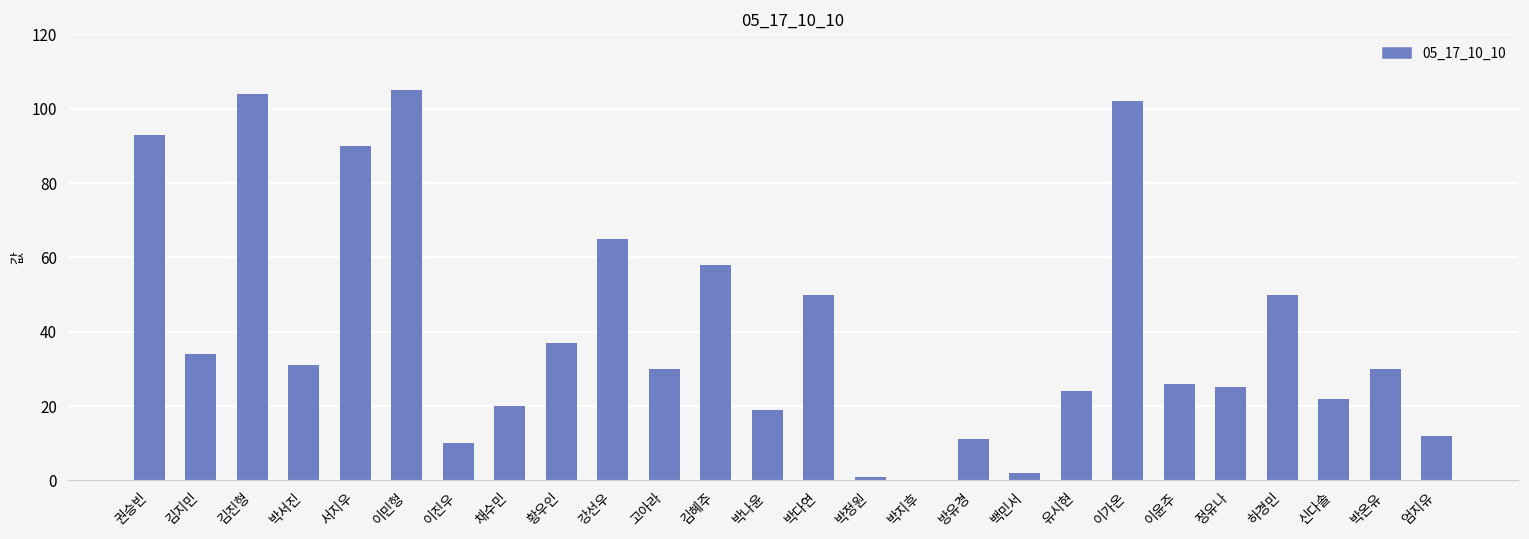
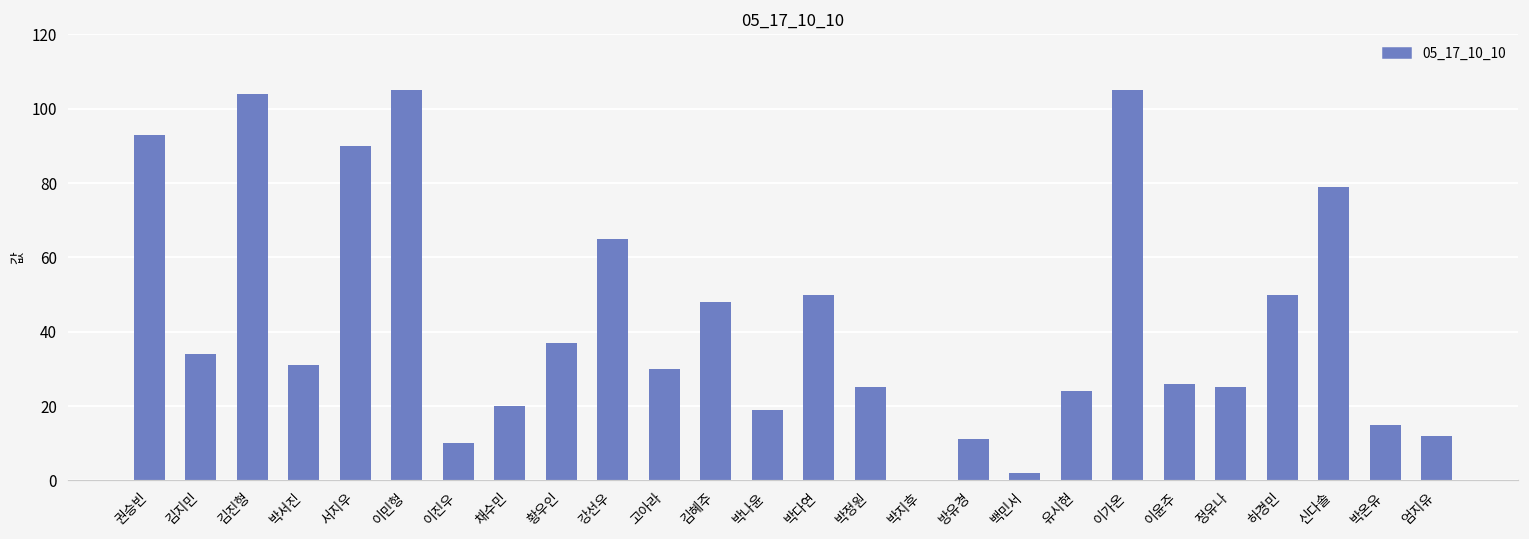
  {
    "권승빈": 93,
    "김지민": 34,
    "김진형": 104,
    "박서진": 31,
    "서지우": 90,
    "이민형": 105,
    "이진우": 10,
    "채수민": 20,
    "황우인": 37,
    "강선우": 65,
    "고아라": 30,
-   "김혜주": 58,
+   "김혜주": 48,
    "박나윤": 19,
    "박다연": 50,
-   "박정원": 1,
+   "박정원": 25,
    "박지후": 0,
    "방유경": 11,
    "백민서": 2,
    "유시현": 24,
-   "이가온": 102,
+   "이가온": 105,
    "이윤주": 26,
    "정유나": 25,
    "하경민": 50,
-   "신다솔": 22,
-   "박온유": 30,
+   "신다솔": 79,
+   "박온유": 15,
    "엄지유": 12
  }
